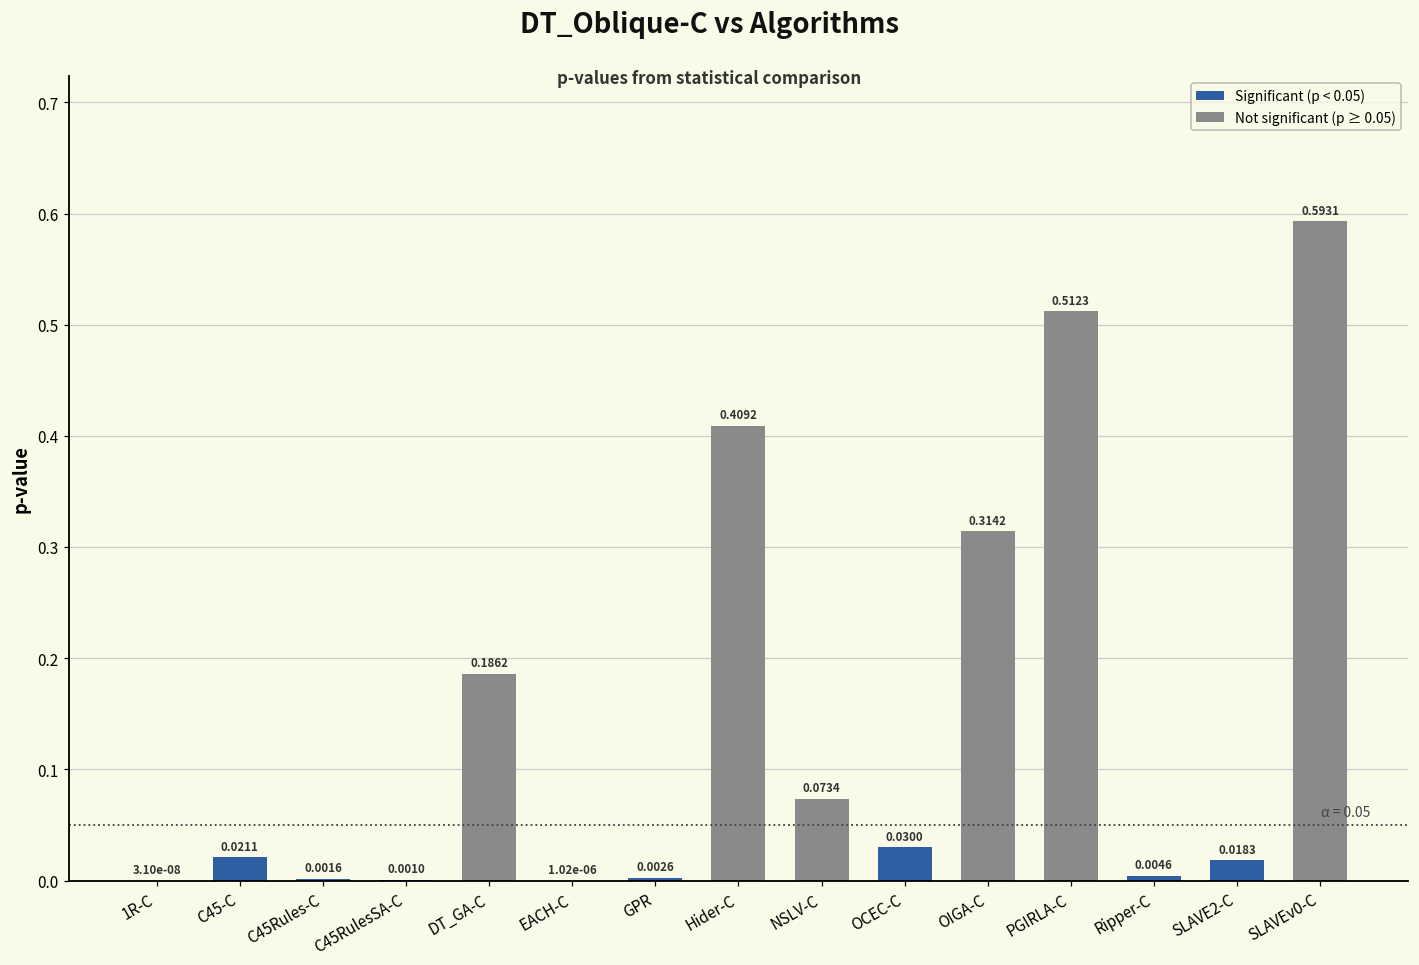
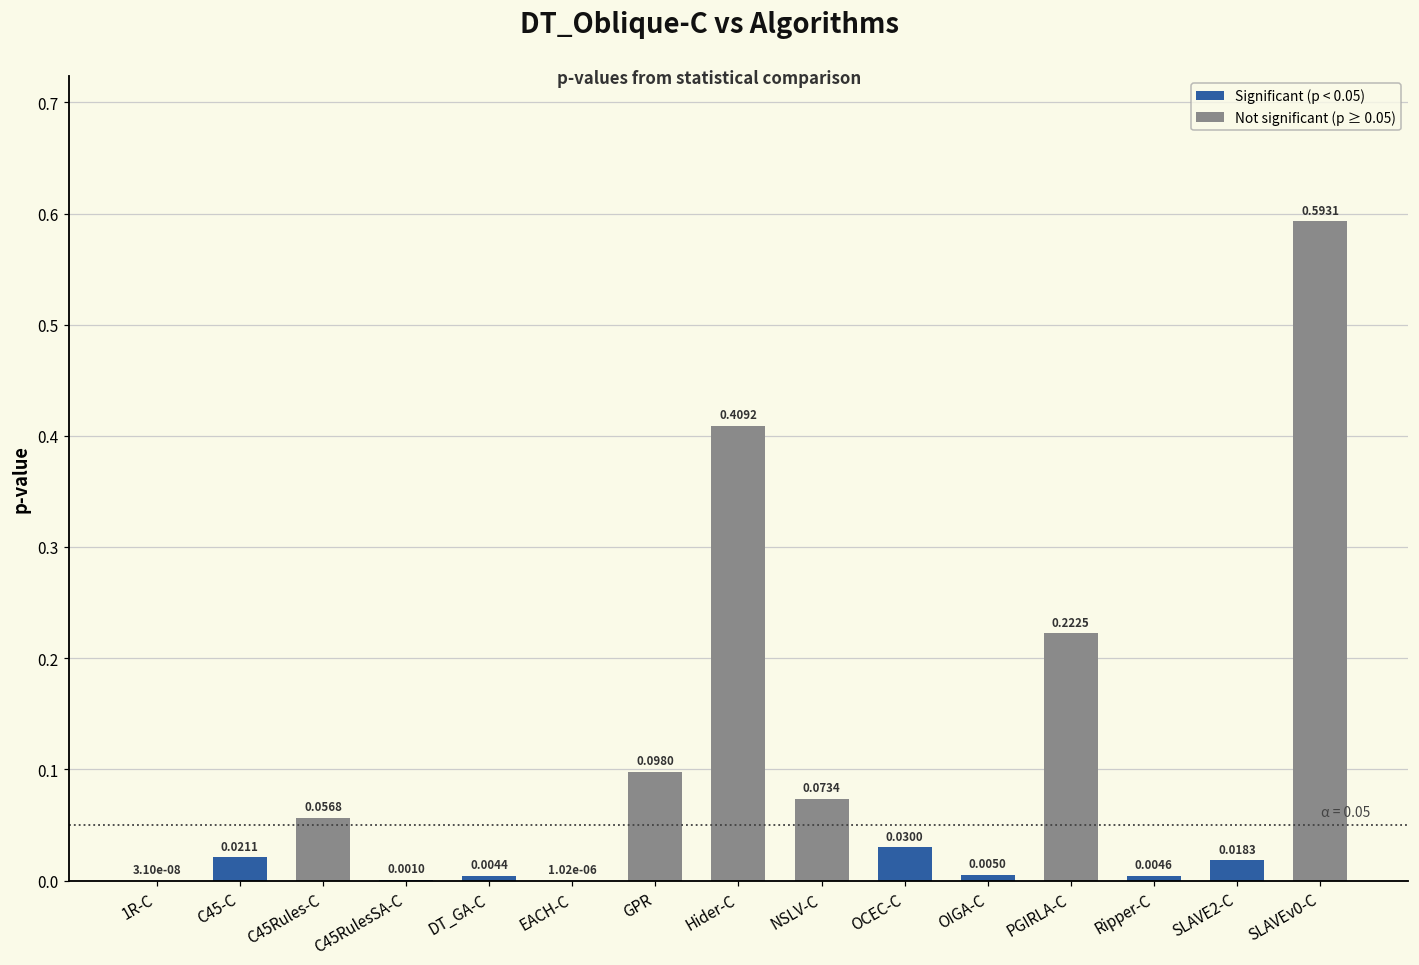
  {
    "1R-C": "3.10e-08",
    "C45-C": "0.0211",
-   "C45Rules-C": "0.0016",
+   "C45Rules-C": "0.0568",
    "C45RulesSA-C": "0.0010",
-   "DT_GA-C": "0.1862",
+   "DT_GA-C": "0.0044",
    "EACH-C": "1.02e-06",
-   "GPR": "0.0026",
+   "GPR": "0.0980",
    "Hider-C": "0.4092",
    "NSLV-C": "0.0734",
    "OCEC-C": "0.0300",
-   "OIGA-C": "0.3142",
-   "PGIRLA-C": "0.5123",
+   "OIGA-C": "0.0050",
+   "PGIRLA-C": "0.2225",
    "Ripper-C": "0.0046",
    "SLAVE2-C": "0.0183",
    "SLAVEv0-C": "0.5931"
  }
